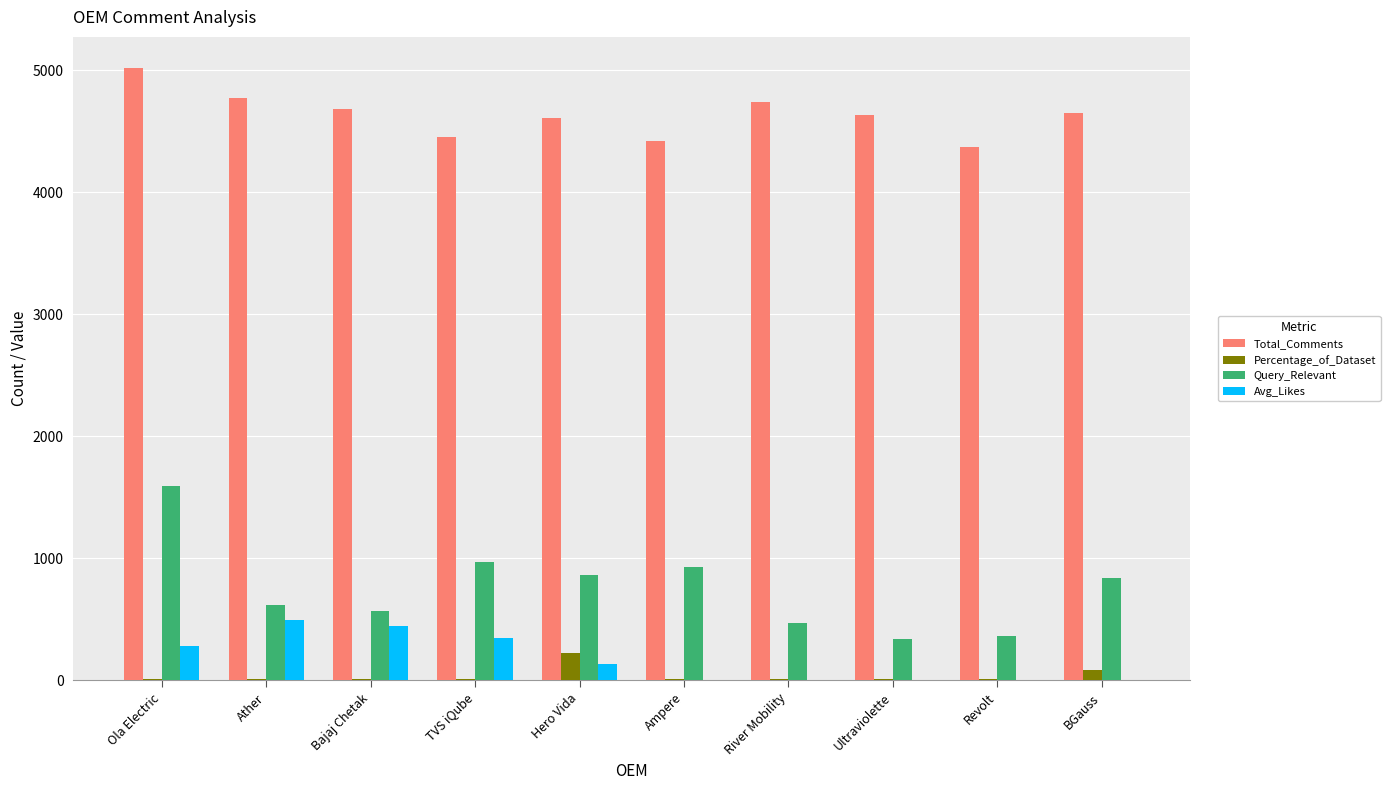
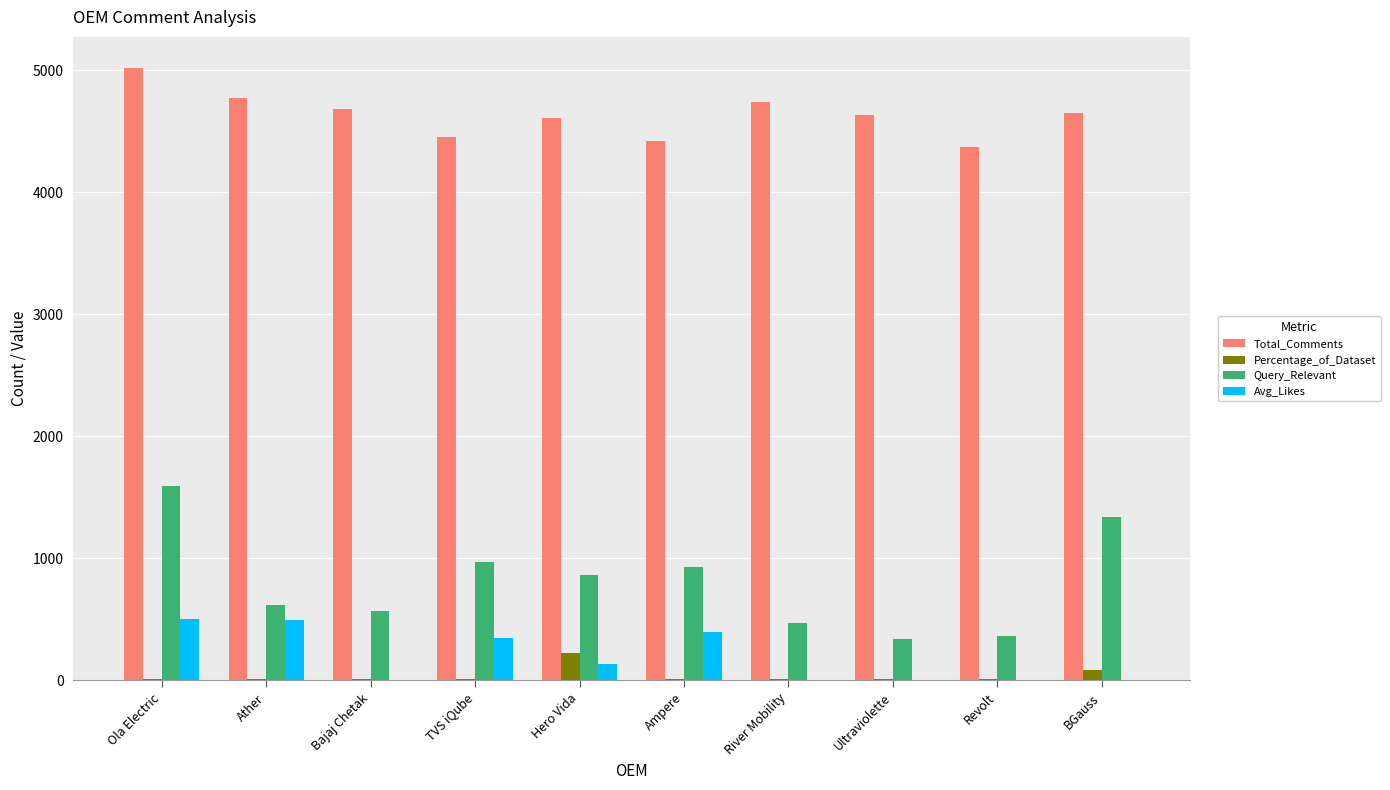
  {
    "Total_Comments": {
      "Ola Electric": 5020,
      "Ather": 4780,
      "Bajaj Chetak": 4680,
      "TVS iQube": 4450,
      "Hero Vida": 4610,
      "Ampere": 4420,
      "River Mobility": 4740,
      "Ultraviolette": 4640,
      "Revolt": 4370,
      "BGauss": 4650
    },
    "Percentage_of_Dataset": {
      "Hero Vida": 230,
      "BGauss": 80
    },
    "Query_Relevant": {
      "Ola Electric": 1590,
      "Ather": 620,
      "Bajaj Chetak": 570,
      "TVS iQube": 970,
      "Hero Vida": 860,
      "Ampere": 930,
      "River Mobility": 470,
      "Ultraviolette": 340,
      "Revolt": 360,
-     "BGauss": 840
+     "BGauss": 1340
    },
    "Avg_Likes": {
-     "Ola Electric": 280,
+     "Ola Electric": 510,
      "Ather": 490,
-     "Bajaj Chetak": 440,
+     "Bajaj Chetak": 0,
      "TVS iQube": 350,
      "Hero Vida": 140,
-     "Ampere": 0
+     "Ampere": 400
    }
  }
